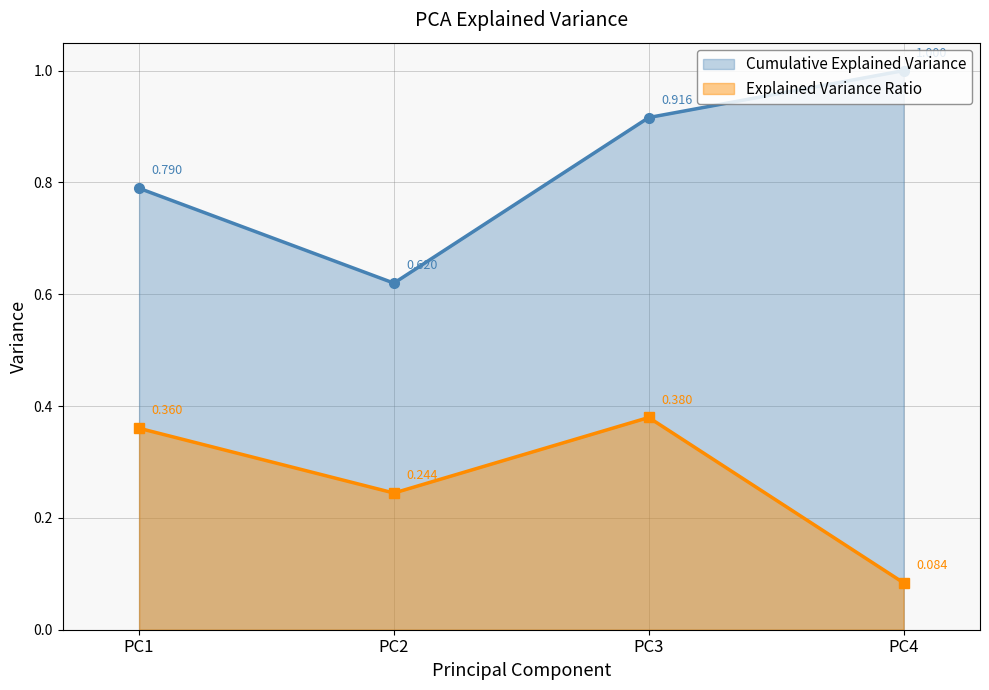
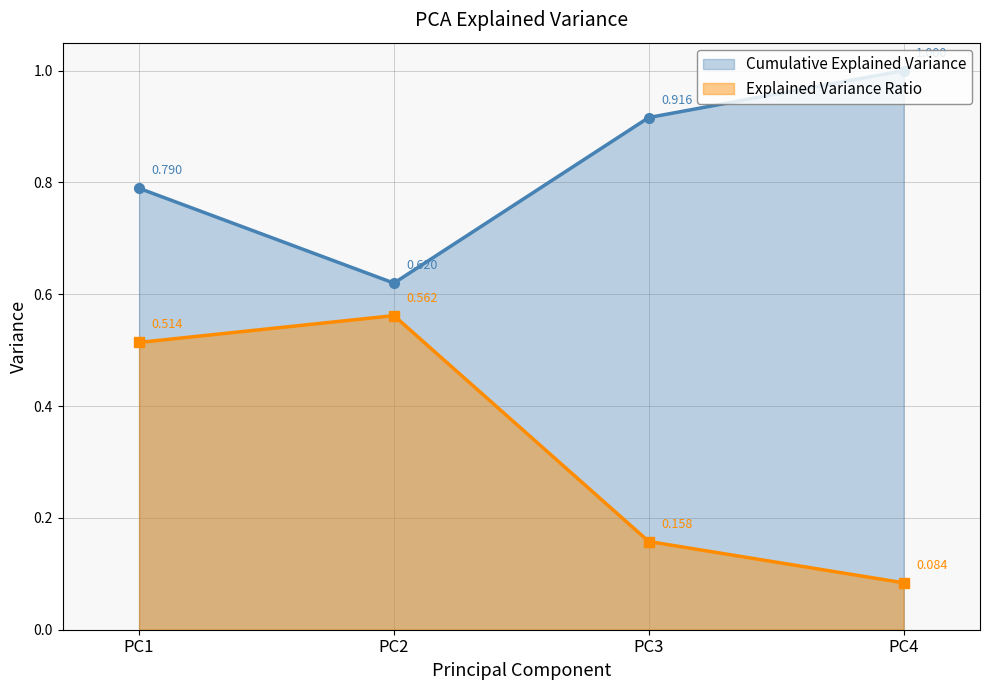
  {
    "Cumulative Explained Variance": {
      "PC1": 0.790,
      "PC2": 0.620,
      "PC3": 0.916
    },
    "Explained Variance Ratio": {
-     "PC1": 0.360,
-     "PC2": 0.244,
-     "PC3": 0.380,
+     "PC1": 0.514,
+     "PC2": 0.562,
+     "PC3": 0.158,
      "PC4": 0.084
    }
  }
